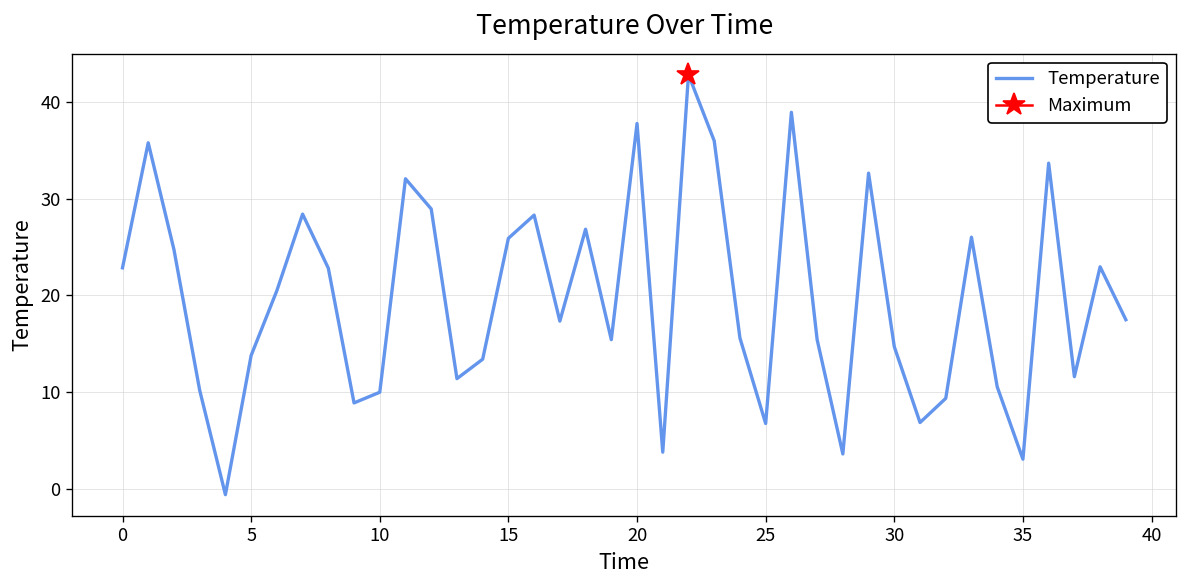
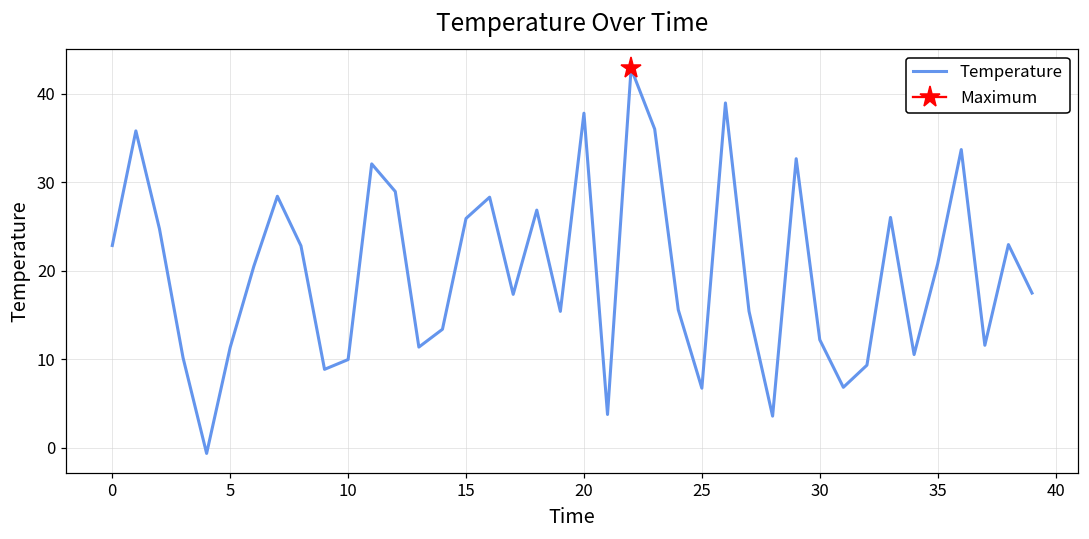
  {
    "Temperature": {
      "0": 23,
-     "5": 14,
+     "5": 11,
      "10": 10,
      "15": 26,
      "20": 38,
      "25": 7,
-     "30": 15,
-     "35": 3
+     "30": 12,
+     "35": 21
    }
  }
